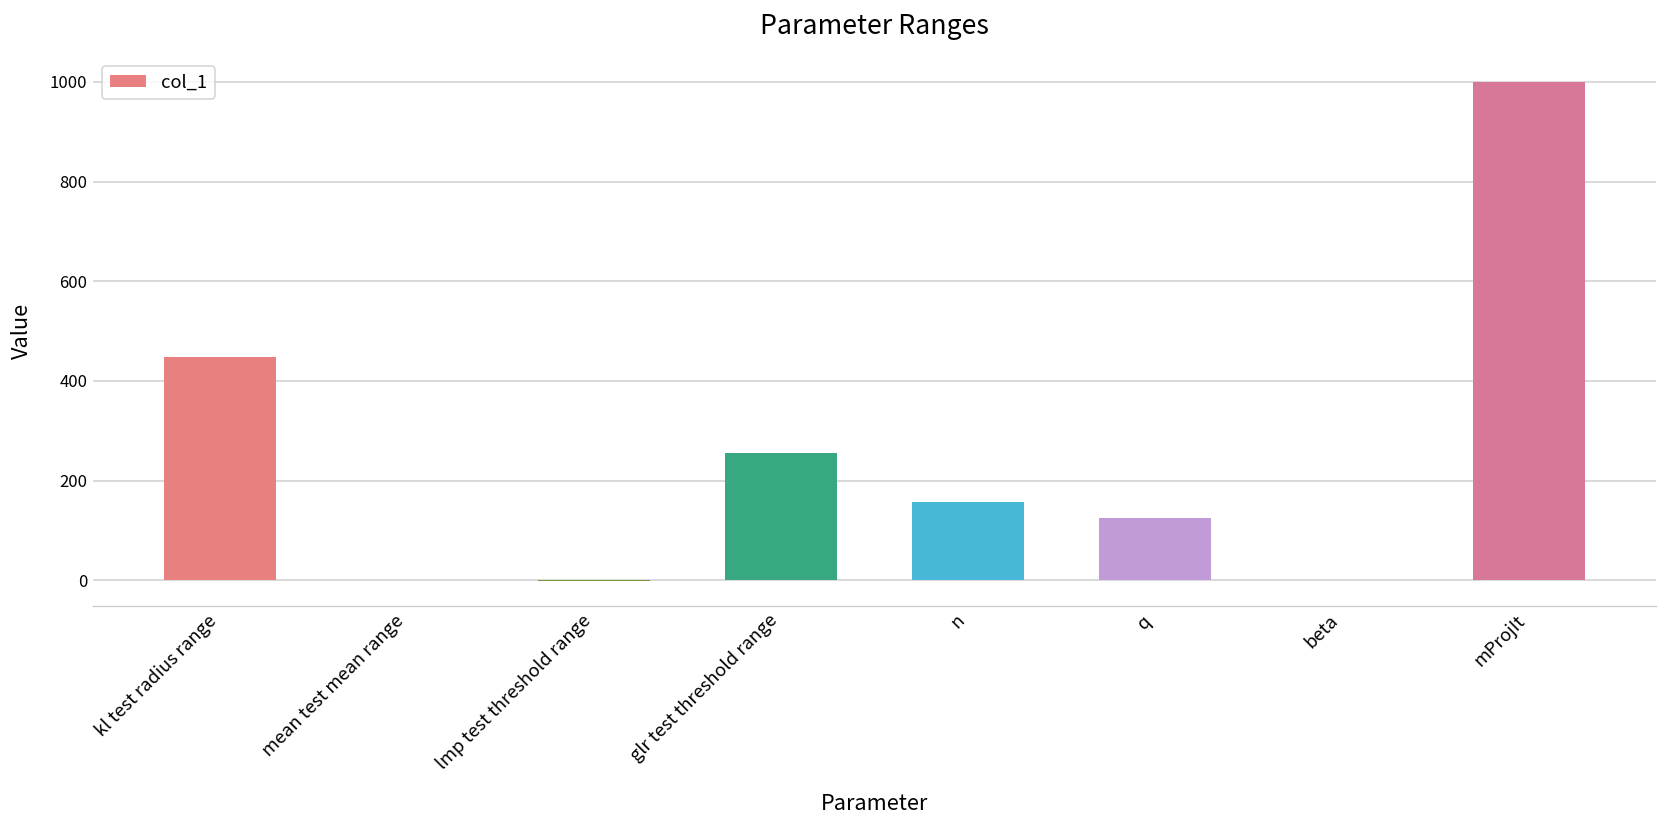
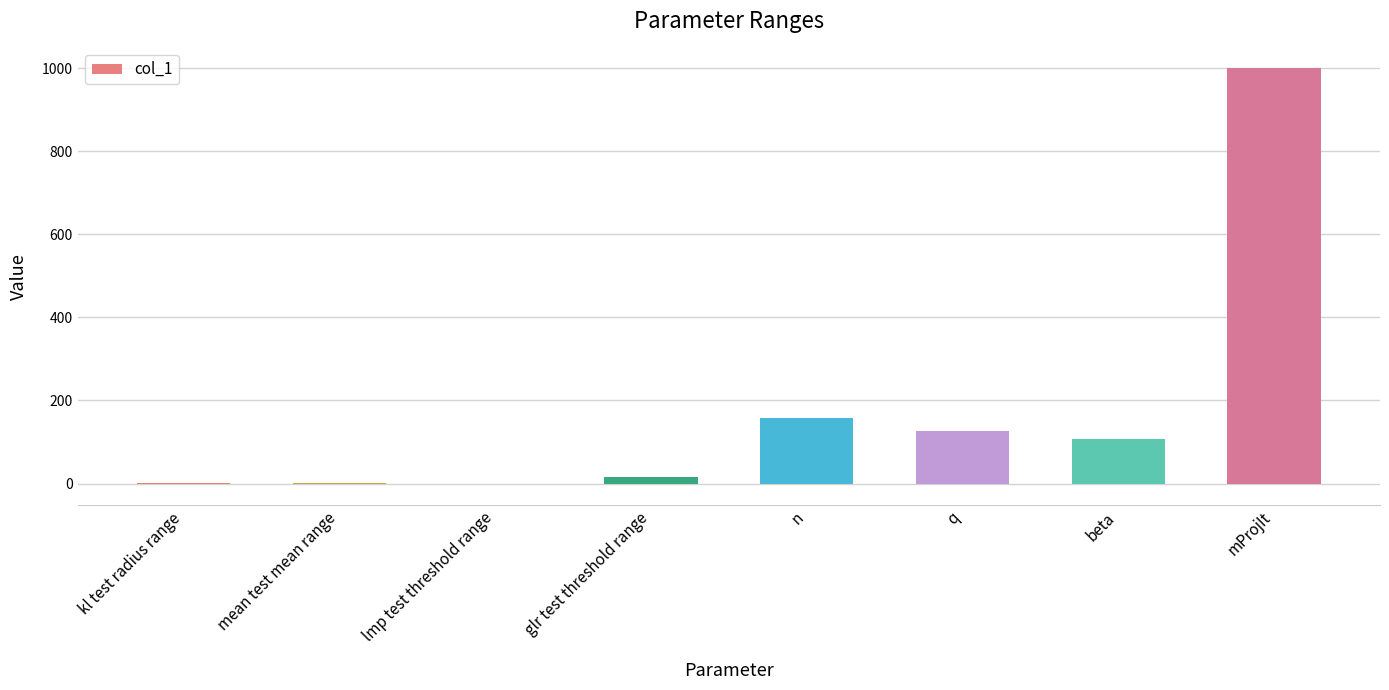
  {
-   "kl test radius range": 450,
-   "glr test threshold range": 250,
+   "kl test radius range": 0,
+   "glr test threshold range": 20,
    "n": 160,
    "q": 130,
-   "beta": 0,
+   "beta": 110,
    "mProjIt": 1000
  }
